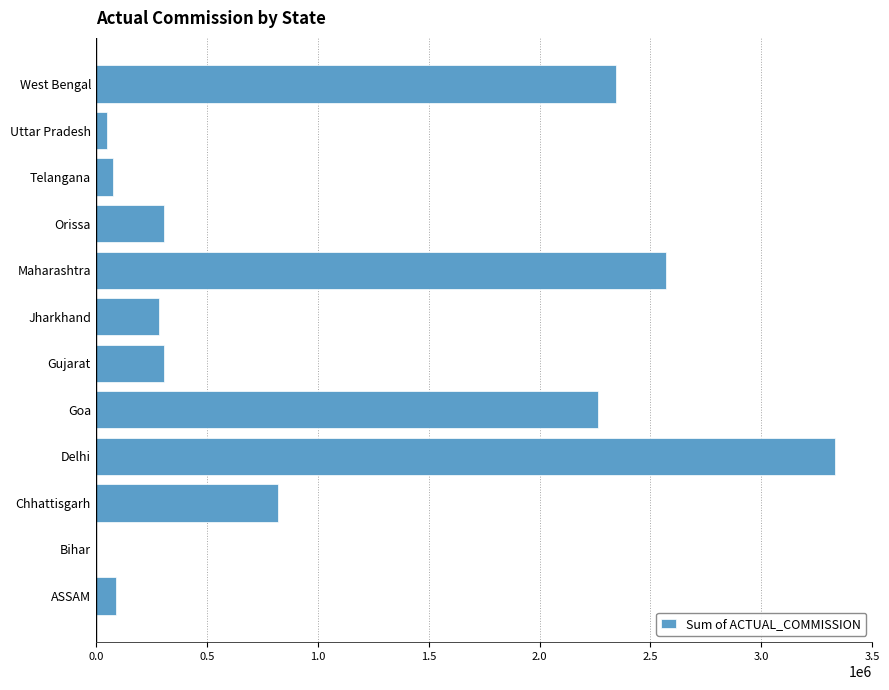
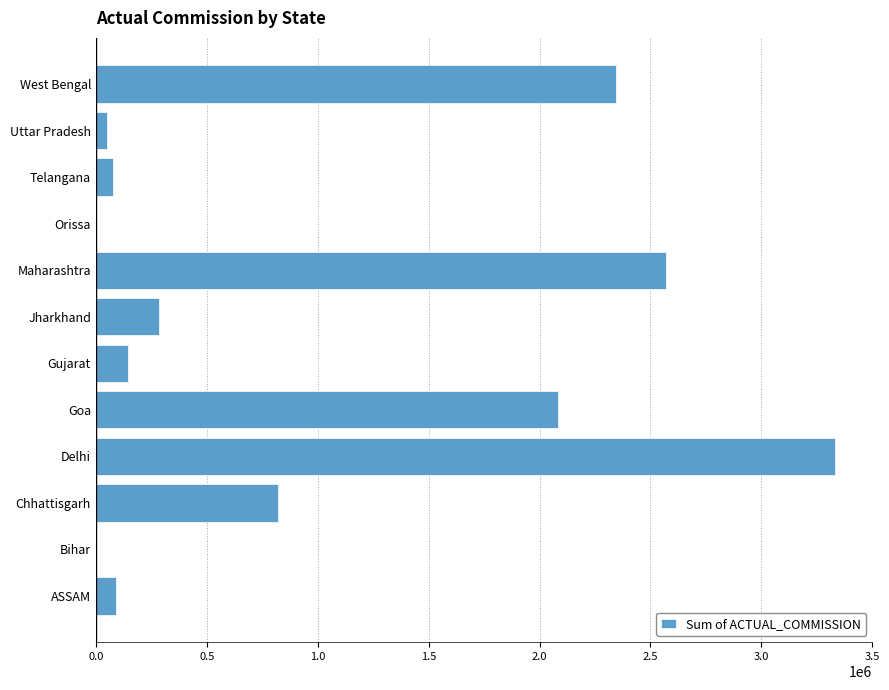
  {
    "West Bengal": 2350000,
    "Uttar Pradesh": 50000,
    "Telangana": 80000,
-   "Orissa": 310000,
+   "Orissa": 0,
    "Maharashtra": 2570000,
    "Jharkhand": 280000,
-   "Gujarat": 310000,
-   "Goa": 2260000,
+   "Gujarat": 140000,
+   "Goa": 2080000,
    "Delhi": 3330000,
    "Chhattisgarh": 820000,
    "ASSAM": 90000
  }
